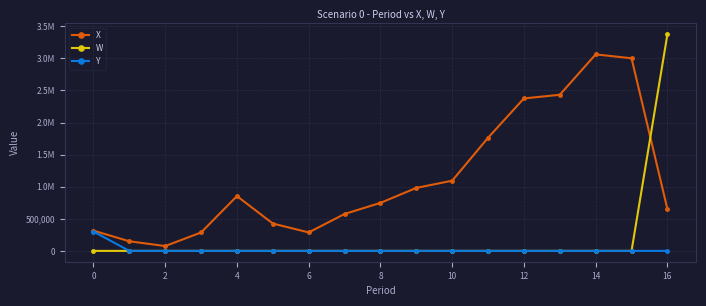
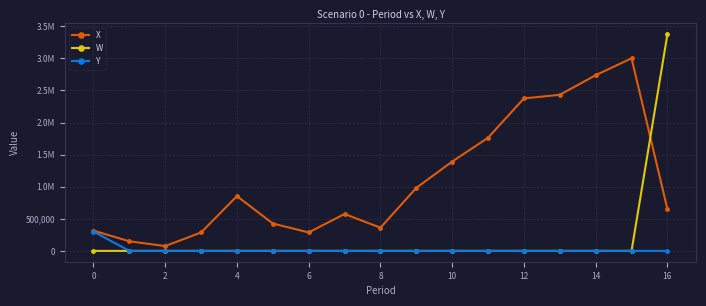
  {
    "X": {
      "2": "100,000",
      "4": "900,000",
      "6": "300,000",
-     "8": "700,000",
-     "10": "1,100,000",
+     "8": "400,000",
+     "10": "1,400,000",
      "12": "2,400,000",
-     "14": "3,100,000",
+     "14": "2,700,000",
      "16": "700,000"
    },
    "W": {
      "0": "0",
      "16": "3,400,000"
    },
    "Y": {
      "16": "0"
    }
  }
